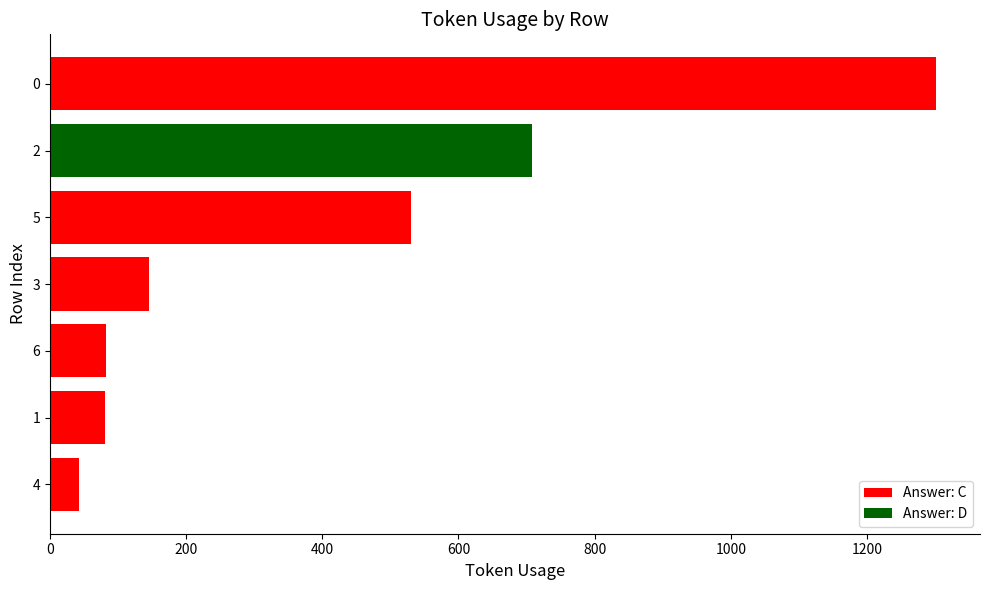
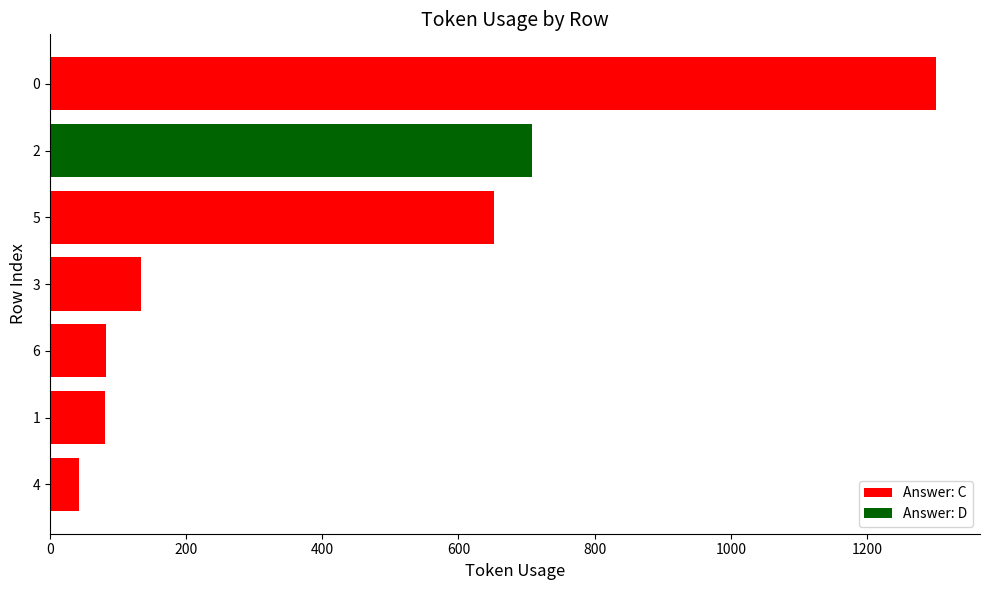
  {
    "0": 1300,
    "2": 710,
-   "5": 530,
-   "3": 150,
+   "5": 650,
+   "3": 130,
    "6": 80,
    "1": 80,
    "4": 40
  }
